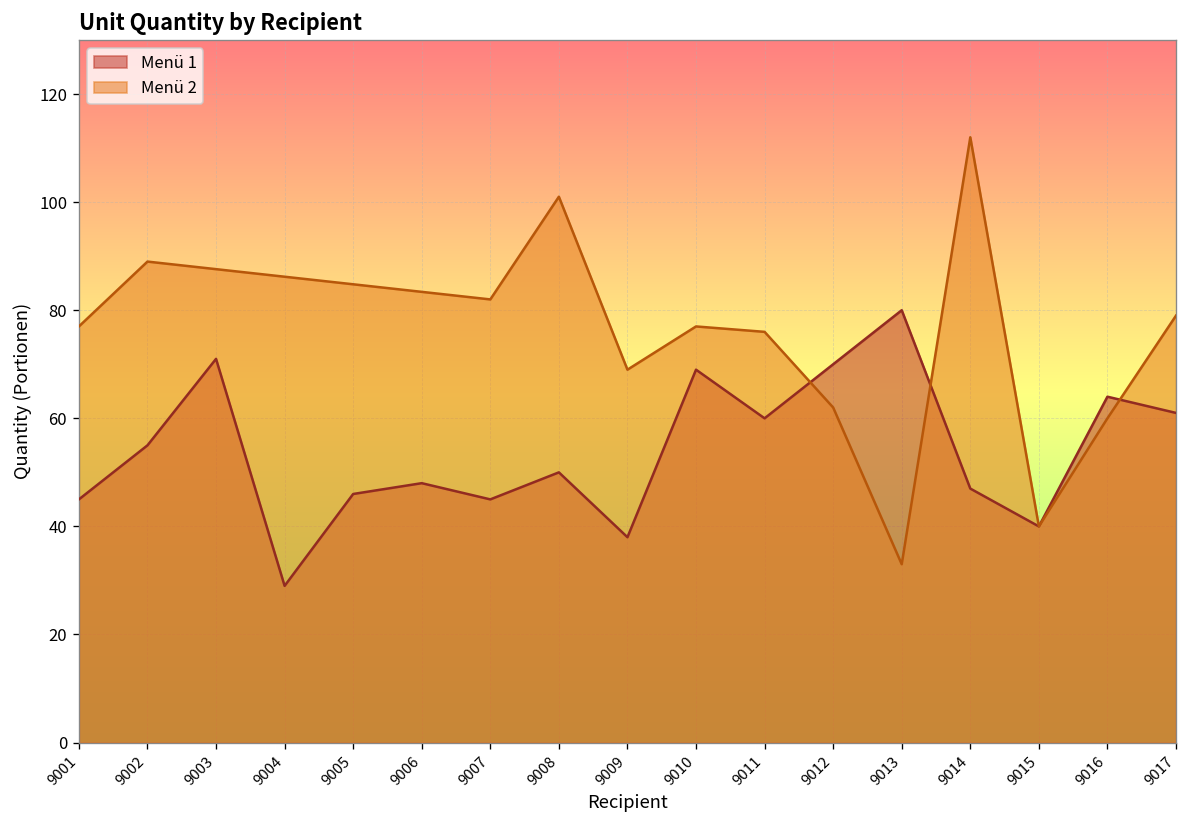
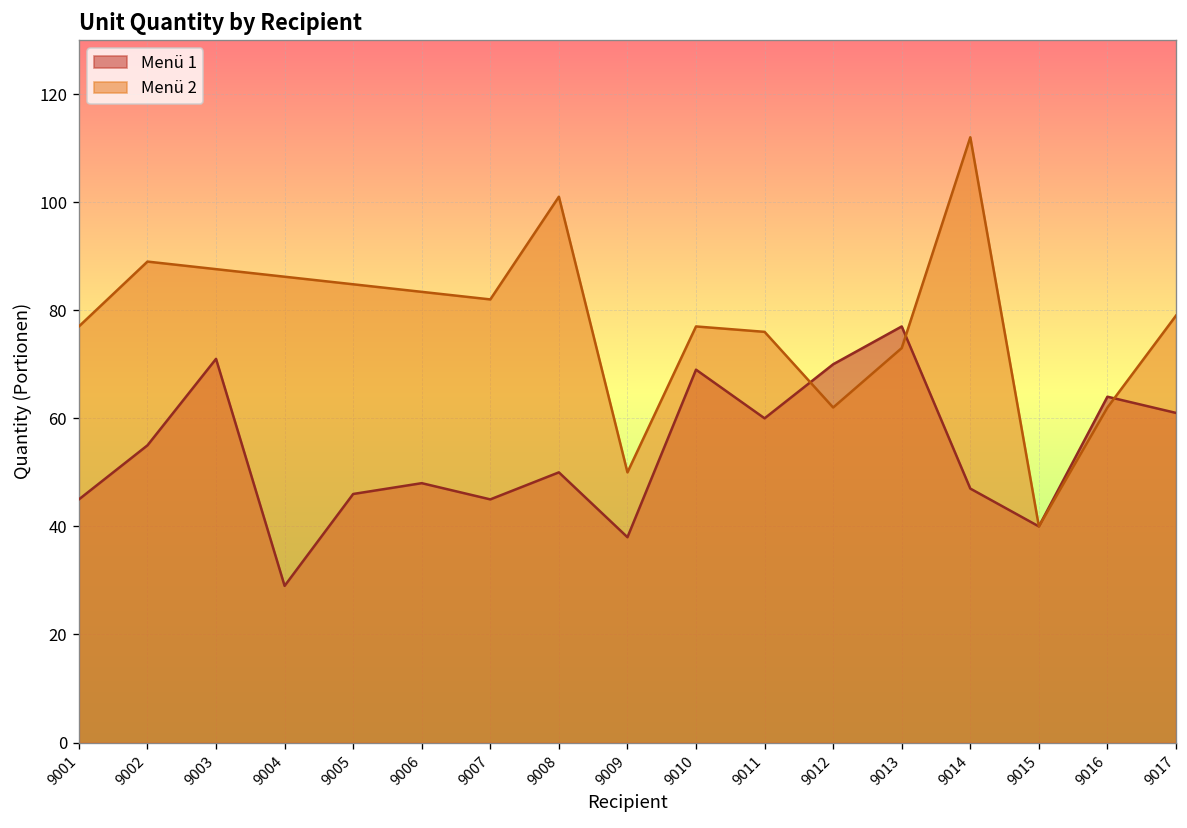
  {
    "Menü 1": {
      "9001": 45,
      "9002": 55,
      "9003": 71,
      "9004": 29,
      "9005": 46,
      "9006": 48,
      "9007": 45,
      "9008": 50,
      "9009": 38,
      "9010": 69,
      "9011": 60,
      "9012": 70,
-     "9013": 80,
+     "9013": 77,
      "9014": 47,
      "9016": 64,
      "9017": 61
    },
    "Menü 2": {
      "9001": 77,
      "9002": 89,
      "9003": 88,
      "9004": 86,
      "9005": 85,
      "9006": 83,
      "9007": 82,
      "9008": 101,
-     "9009": 69,
+     "9009": 50,
      "9010": 77,
      "9011": 76,
      "9012": 62,
-     "9013": 33,
+     "9013": 73,
      "9014": 112,
-     "9016": 60,
+     "9016": 62,
      "9017": 79
    }
  }
